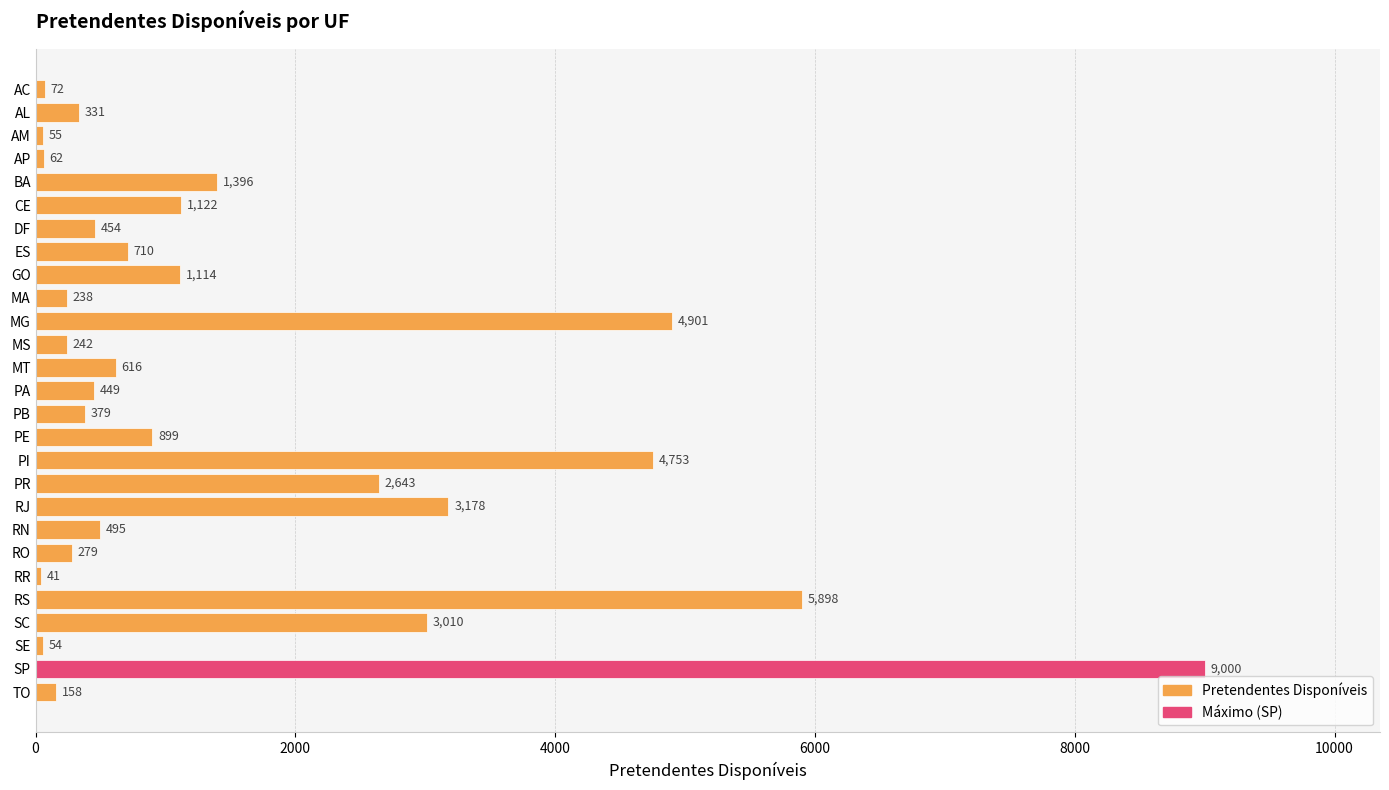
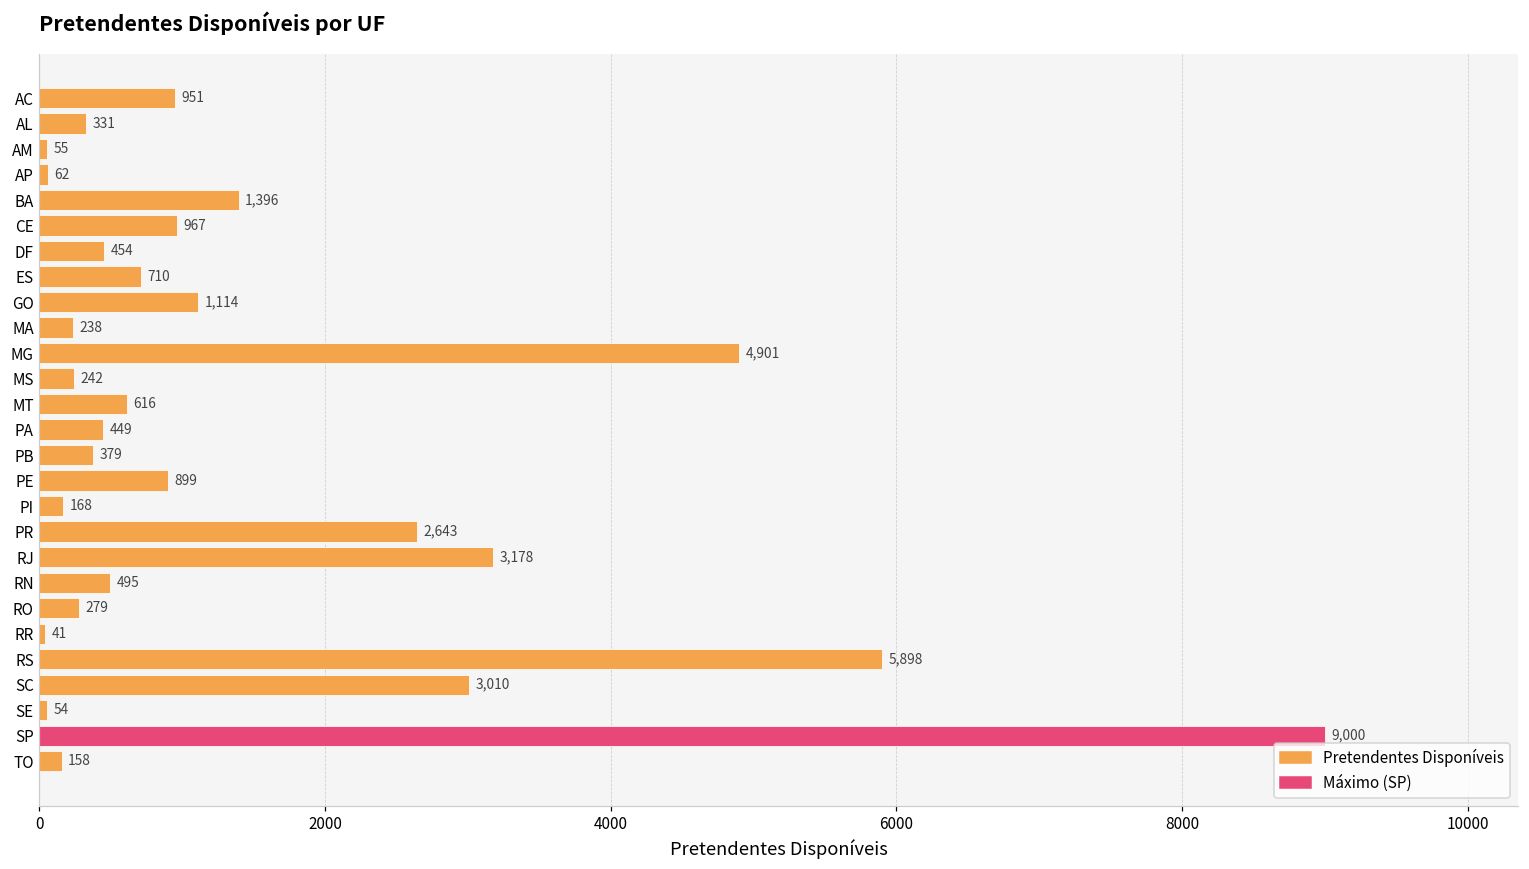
  {
-   "AC": "72",
+   "AC": "951",
    "AL": "331",
    "AM": "55",
    "AP": "62",
    "BA": "1,396",
-   "CE": "1,122",
+   "CE": "967",
    "DF": "454",
    "ES": "710",
    "GO": "1,114",
    "MA": "238",
    "MG": "4,901",
    "MS": "242",
    "MT": "616",
    "PA": "449",
    "PB": "379",
    "PE": "899",
-   "PI": "4,753",
+   "PI": "168",
    "PR": "2,643",
    "RJ": "3,178",
    "RN": "495",
    "RO": "279",
    "RR": "41",
    "RS": "5,898",
    "SC": "3,010",
    "SE": "54",
    "SP": "9,000",
    "TO": "158"
  }
